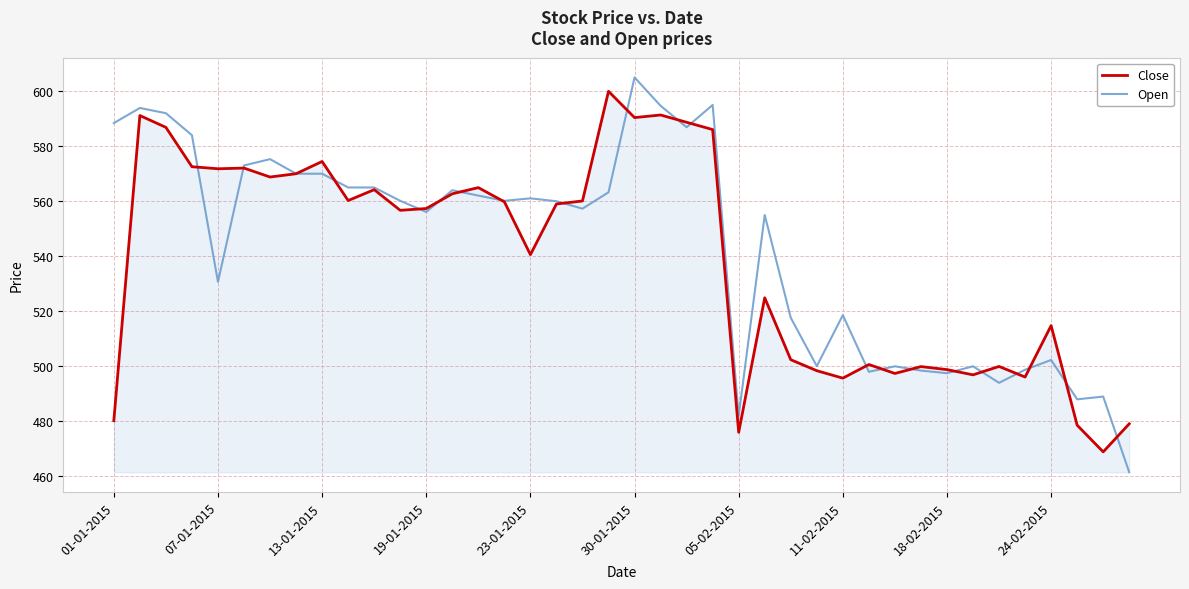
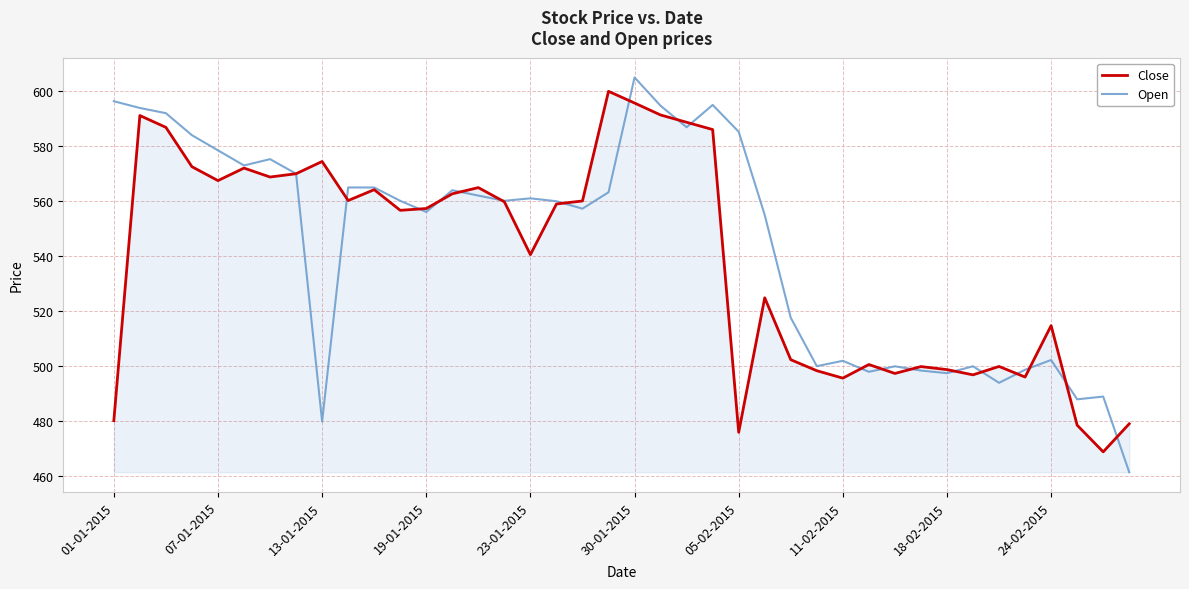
  {
    "Close": {
      "01-01-2015": 480,
-     "07-01-2015": 572,
+     "07-01-2015": 568,
      "13-01-2015": 574,
      "19-01-2015": 557,
      "23-01-2015": 541,
-     "30-01-2015": 590,
+     "30-01-2015": 596,
      "05-02-2015": 476,
      "11-02-2015": 496,
      "18-02-2015": 499,
      "24-02-2015": 515
    },
    "Open": {
-     "01-01-2015": 588,
-     "07-01-2015": 531,
-     "13-01-2015": 570,
+     "01-01-2015": 596,
+     "07-01-2015": 579,
+     "13-01-2015": 480,
      "19-01-2015": 556,
      "23-01-2015": 561,
      "30-01-2015": 605,
-     "05-02-2015": 482,
-     "11-02-2015": 519,
+     "05-02-2015": 585,
+     "11-02-2015": 502,
      "18-02-2015": 498,
      "24-02-2015": 502
    }
  }
